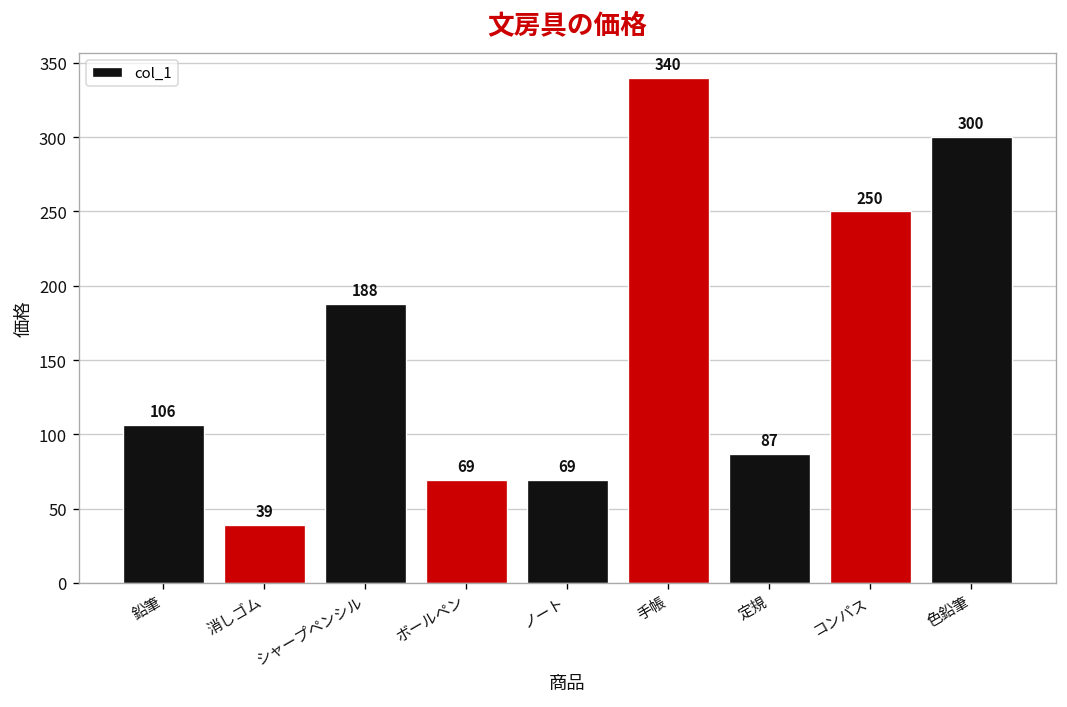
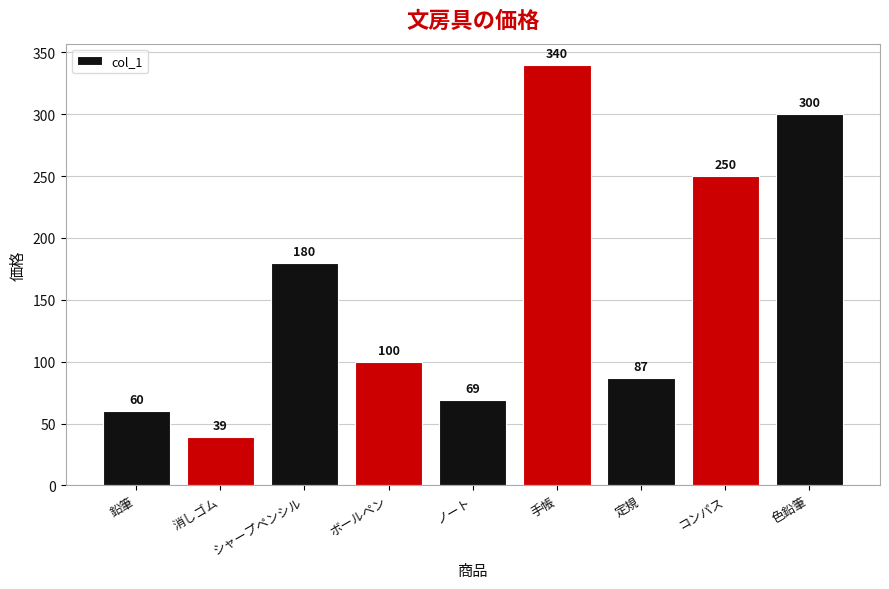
  {
-   "鉛筆": 106,
+   "鉛筆": 60,
    "消しゴム": 39,
-   "シャープペンシル": 188,
-   "ボールペン": 69,
+   "シャープペンシル": 180,
+   "ボールペン": 100,
    "ノート": 69,
    "手帳": 340,
    "定規": 87,
    "コンパス": 250,
    "色鉛筆": 300
  }
